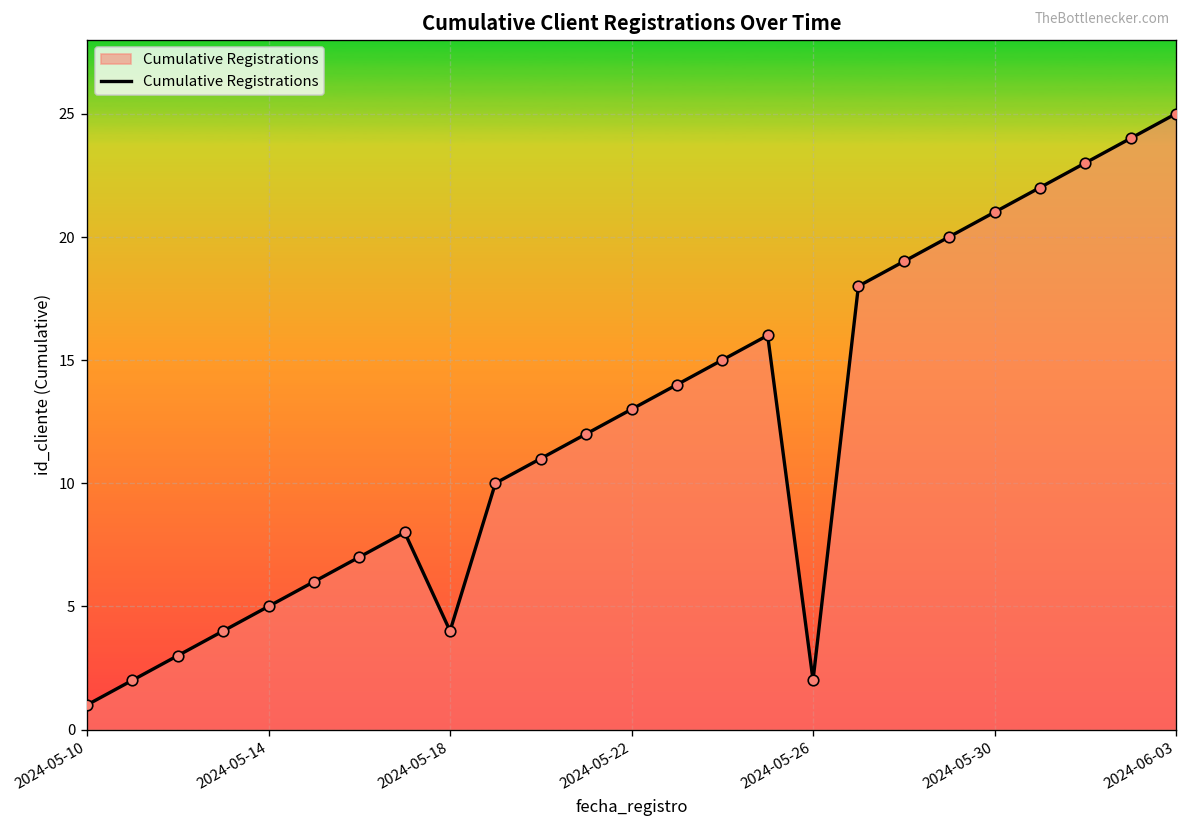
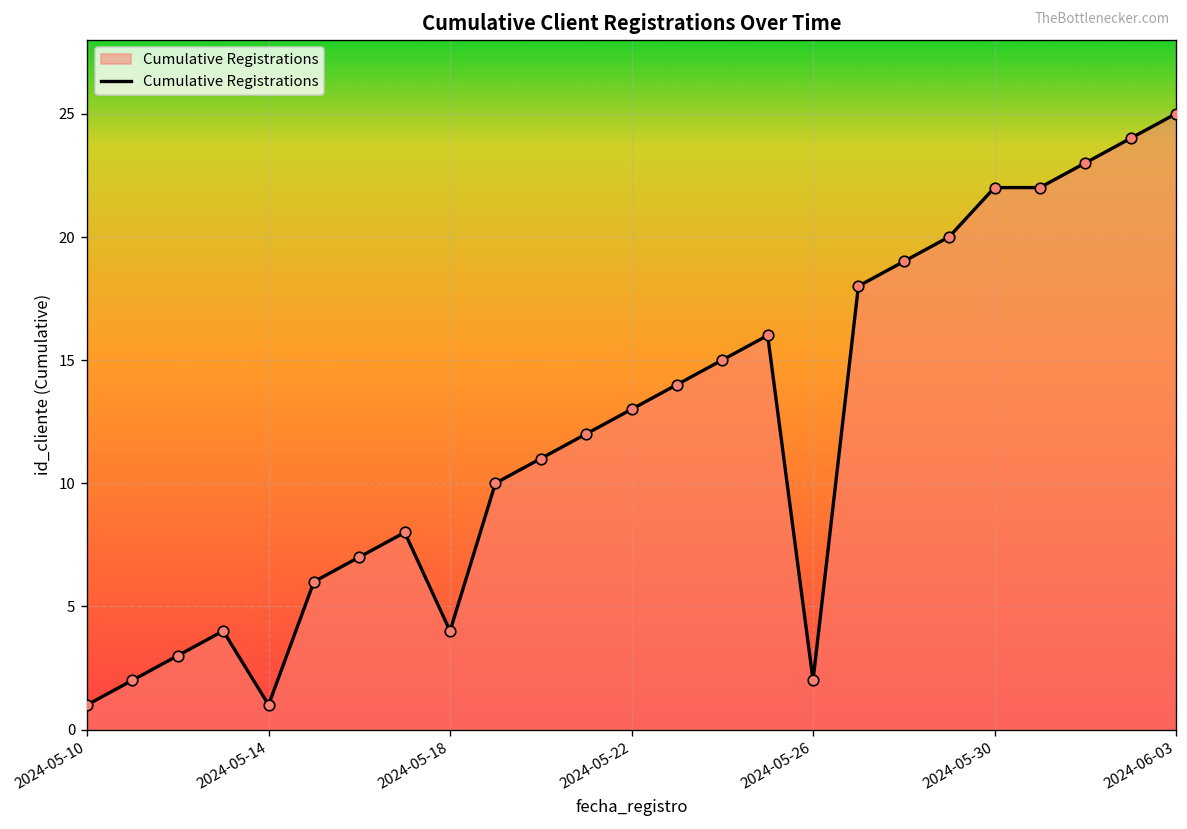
  {
    "2024-05-10": 1,
-   "2024-05-14": 5,
+   "2024-05-14": 1,
    "2024-05-18": 4,
    "2024-05-22": 13,
    "2024-05-26": 2,
-   "2024-05-30": 21,
+   "2024-05-30": 22,
    "2024-06-03": 25
  }
